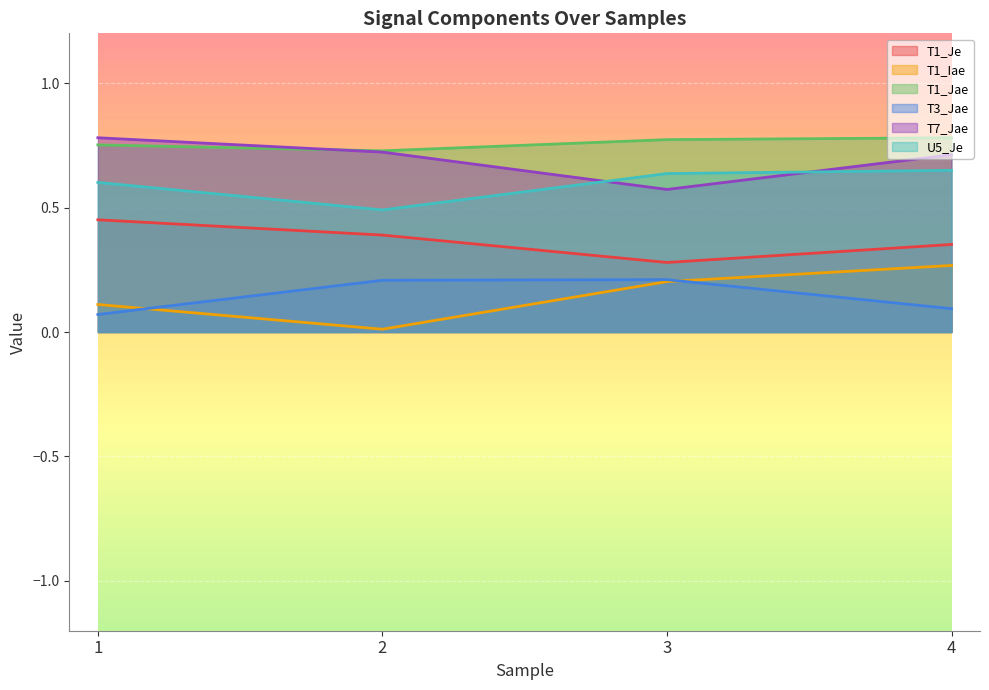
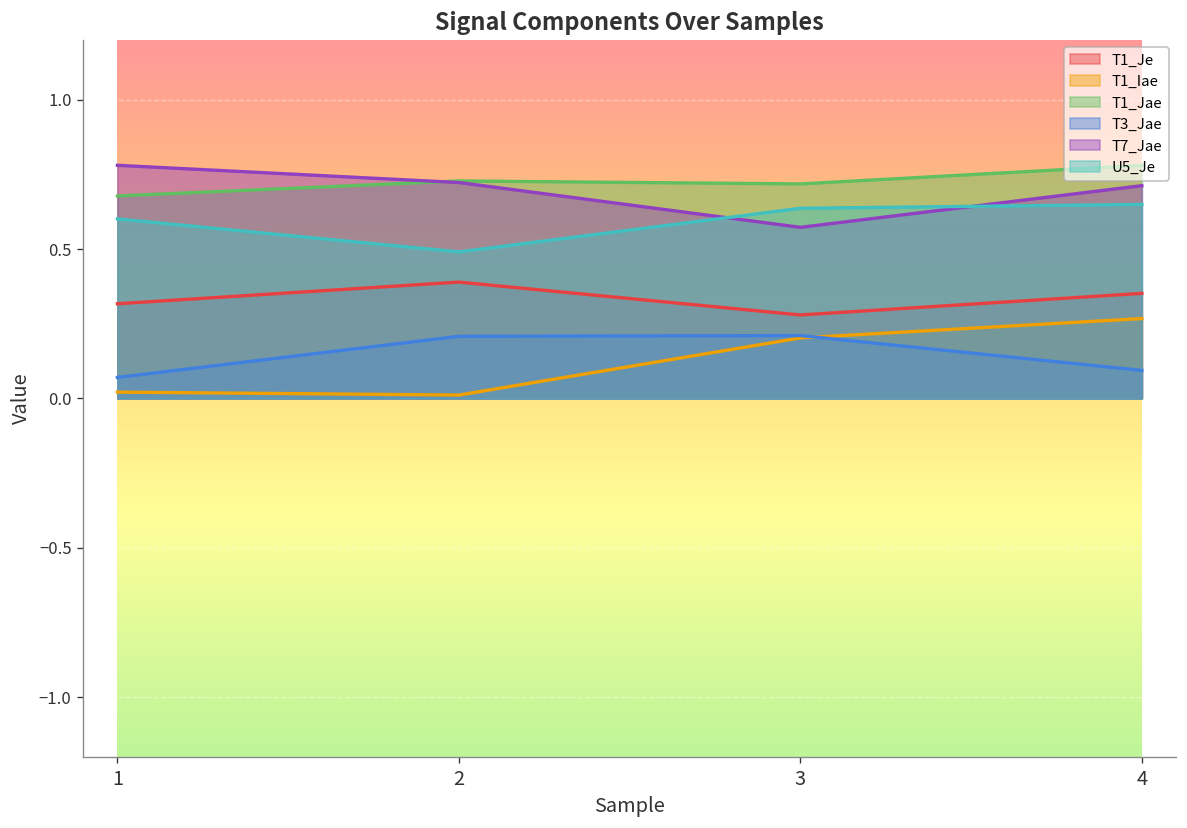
  {
    "T1_Je": {
-     "1": 0.45,
+     "1": 0.32,
      "2": 0.39,
      "3": 0.28,
      "4": 0.35
    },
    "T1_Iae": {
-     "1": 0.11,
+     "1": 0.02,
      "2": 0.01,
      "4": 0.27
    },
    "T1_Jae": {
-     "1": 0.75,
-     "3": 0.77
+     "1": 0.68,
+     "3": 0.72
    },
    "T7_Jae": {
      "1": 0.78,
      "3": 0.57
    }
  }
